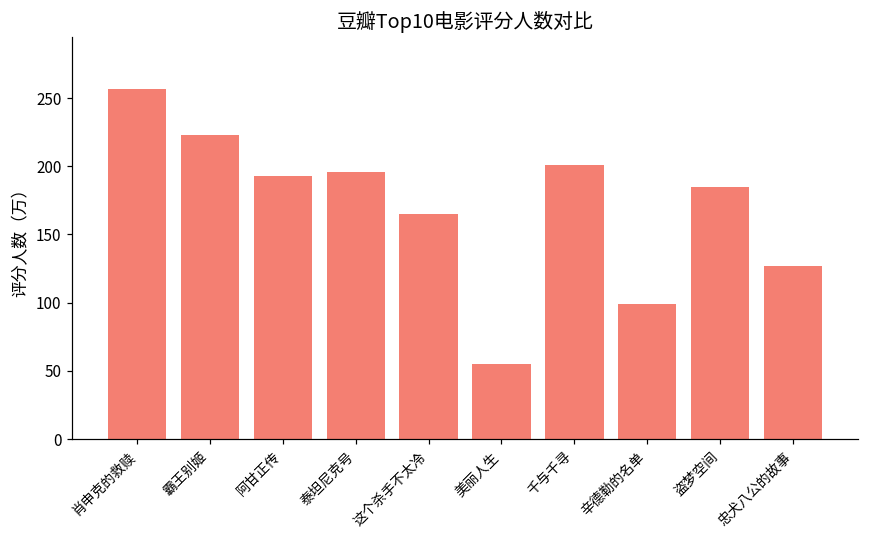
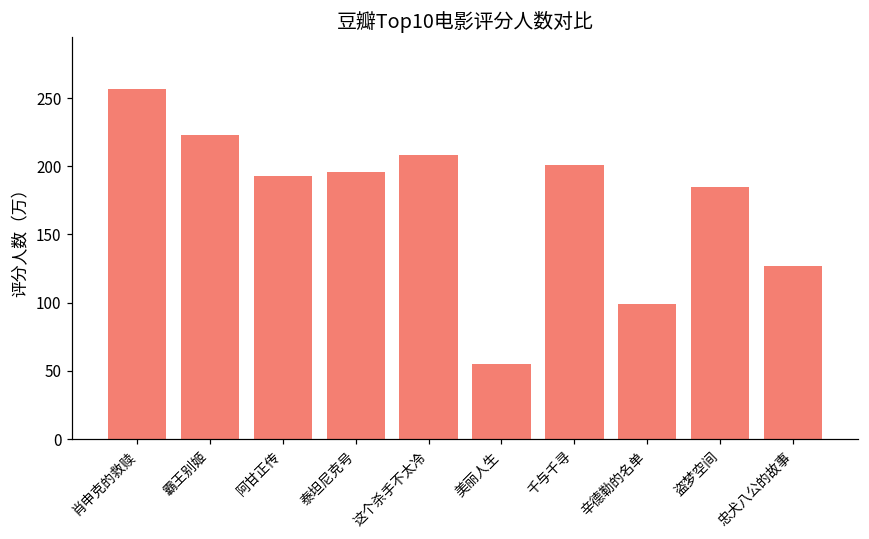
  {
    "肖申克的救赎": 257,
    "霸王别姬": 223,
    "阿甘正传": 193,
    "泰坦尼克号": 196,
-   "这个杀手不太冷": 165,
+   "这个杀手不太冷": 208,
    "美丽人生": 55,
    "千与千寻": 201,
    "辛德勒的名单": 99,
    "盗梦空间": 185,
    "忠犬八公的故事": 127
  }
